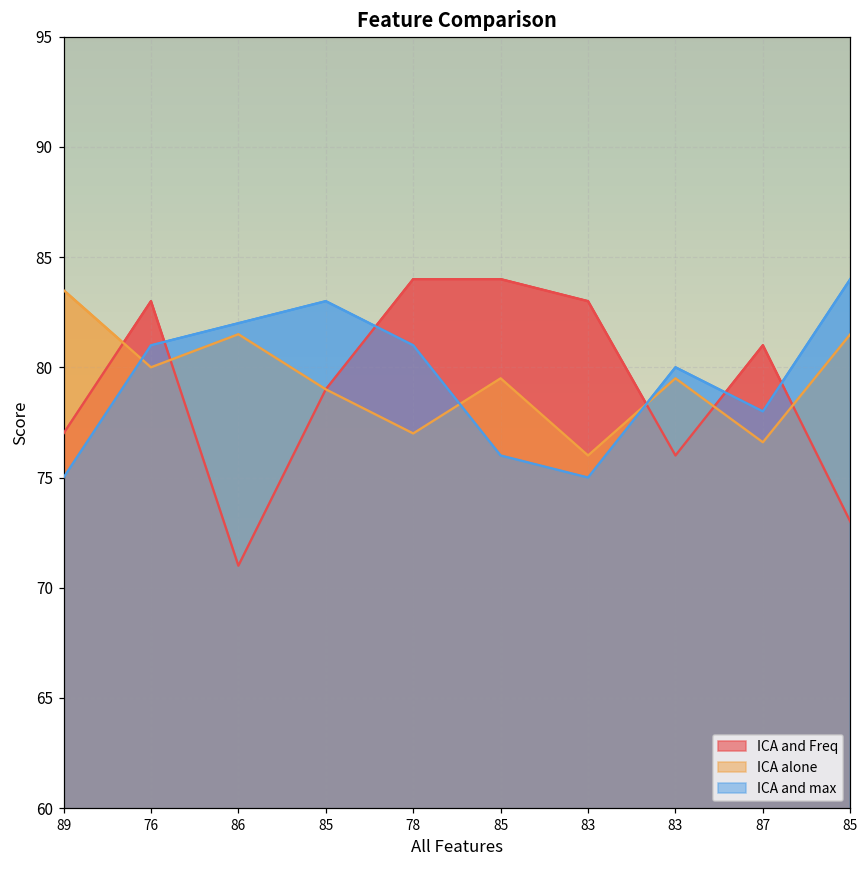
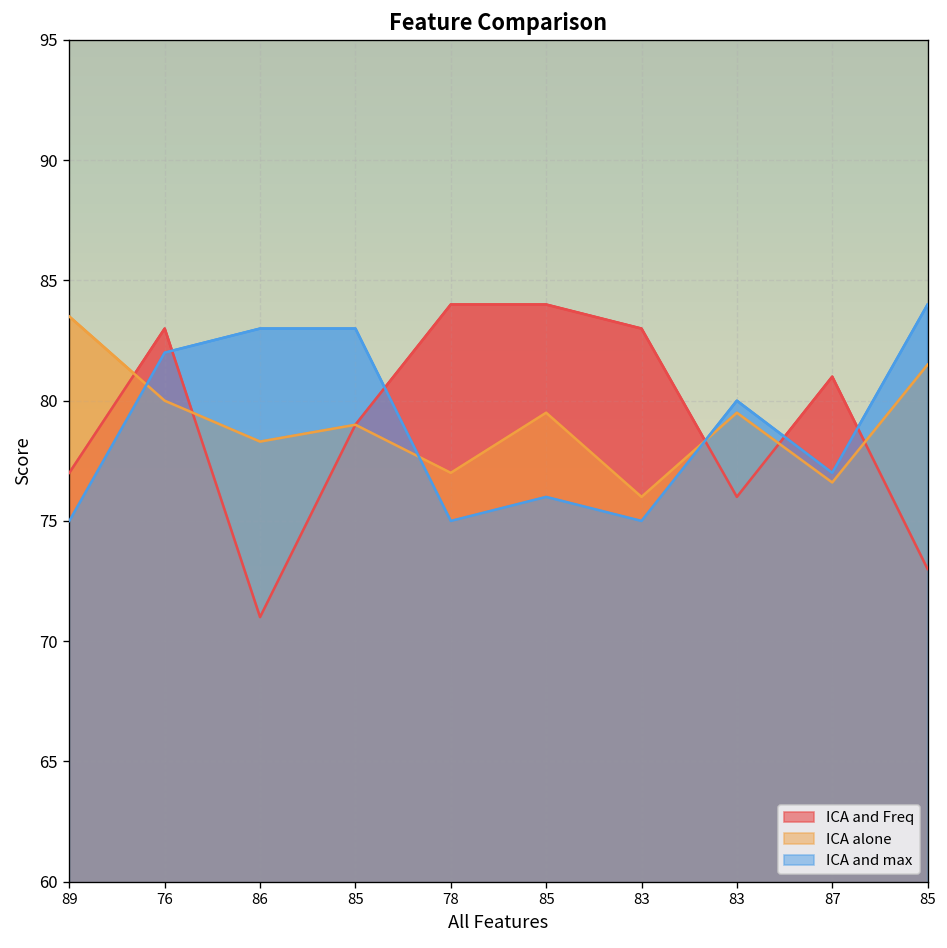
  {
    "ICA and Freq": {
      "89": 77.0,
      "76": 83.0,
      "86": 71.0,
      "78": 84.0,
      "87": 81.0
    },
    "ICA alone": {
      "89": 83.5,
      "76": 80.0,
-     "86": 81.5,
+     "86": 78.3,
      "78": 77.0,
      "87": 76.6
    },
    "ICA and max": {
      "89": 75,
-     "76": 81,
-     "86": 82,
-     "78": 81,
-     "87": 78
+     "76": 82,
+     "86": 83,
+     "78": 75,
+     "87": 77
    }
  }
